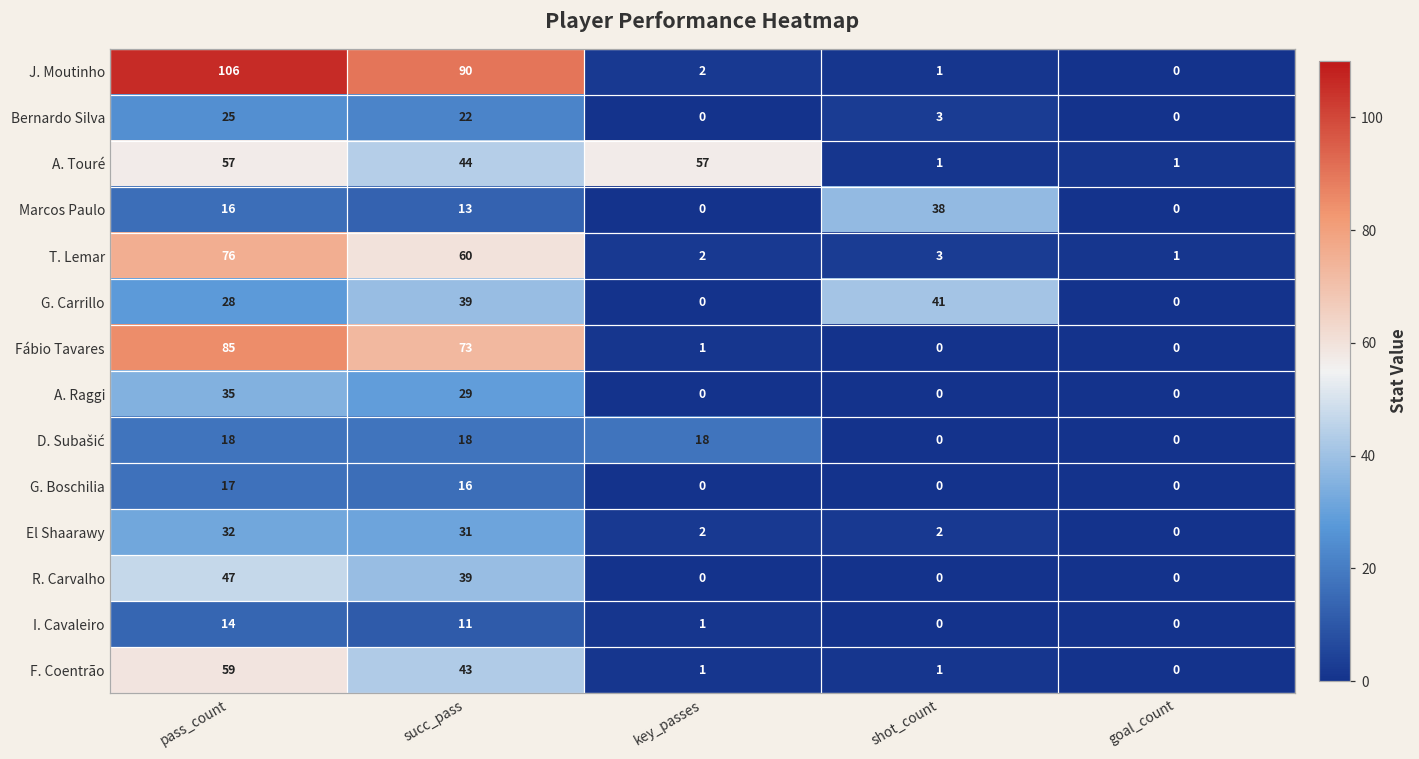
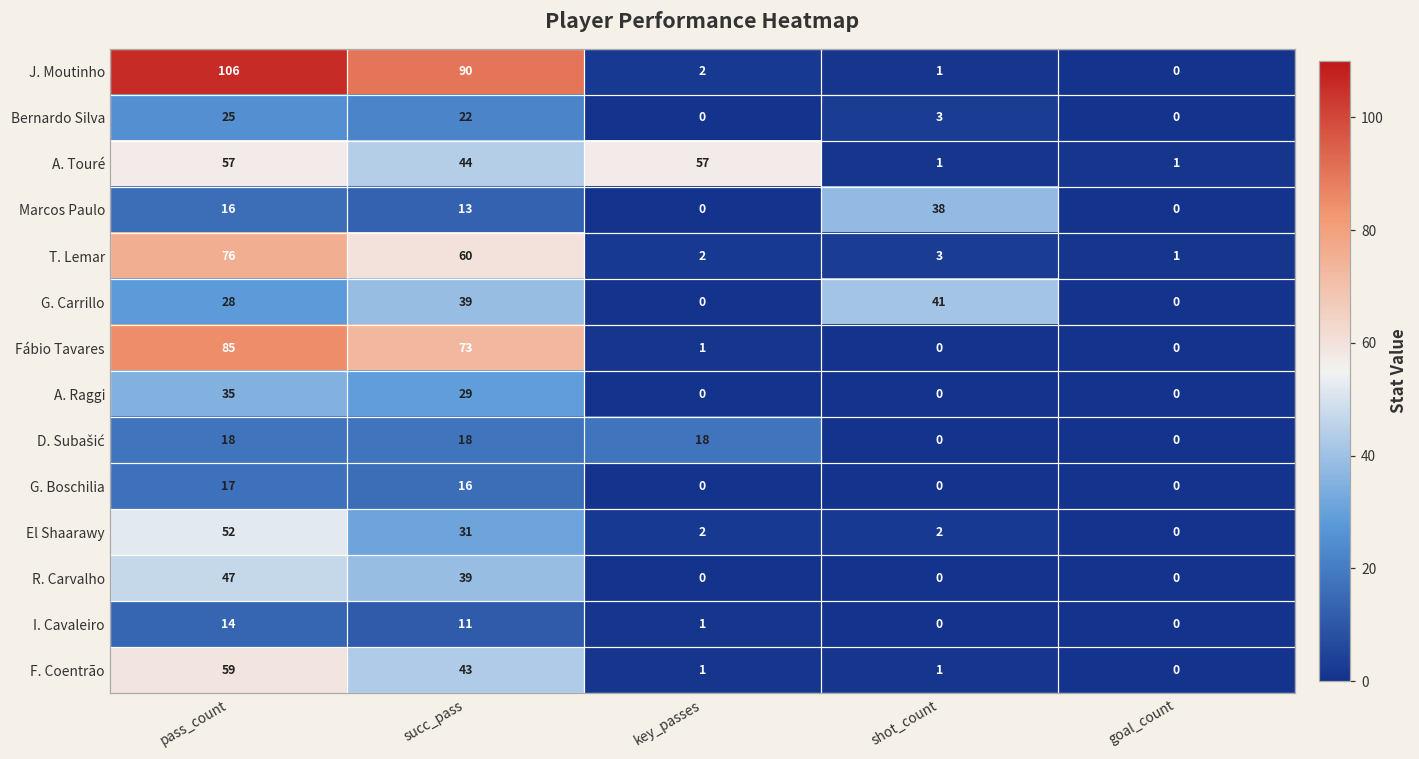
  {
    "J. Moutinho": {
      "pass_count": 106,
      "succ_pass": 90,
      "key_passes": 2,
      "shot_count": 1,
      "goal_count": 0
    },
    "Bernardo Silva": {
      "pass_count": 25,
      "succ_pass": 22,
      "key_passes": 0,
      "shot_count": 3,
      "goal_count": 0
    },
    "A. Touré": {
      "pass_count": 57,
      "succ_pass": 44,
      "key_passes": 57,
      "shot_count": 1,
      "goal_count": 1
    },
    "Marcos Paulo": {
      "pass_count": 16,
      "succ_pass": 13,
      "key_passes": 0,
      "shot_count": 38,
      "goal_count": 0
    },
    "T. Lemar": {
      "pass_count": 76,
      "succ_pass": 60,
      "key_passes": 2,
      "shot_count": 3,
      "goal_count": 1
    },
    "G. Carrillo": {
      "pass_count": 28,
      "succ_pass": 39,
      "key_passes": 0,
      "shot_count": 41,
      "goal_count": 0
    },
    "Fábio Tavares": {
      "pass_count": 85,
      "succ_pass": 73,
      "key_passes": 1,
      "shot_count": 0,
      "goal_count": 0
    },
    "A. Raggi": {
      "pass_count": 35,
      "succ_pass": 29,
      "key_passes": 0,
      "shot_count": 0,
      "goal_count": 0
    },
    "D. Subašić": {
      "pass_count": 18,
      "succ_pass": 18,
      "key_passes": 18,
      "shot_count": 0,
      "goal_count": 0
    },
    "G. Boschilia": {
      "pass_count": 17,
      "succ_pass": 16,
      "key_passes": 0,
      "shot_count": 0,
      "goal_count": 0
    },
    "El Shaarawy": {
-     "pass_count": 32,
+     "pass_count": 52,
      "succ_pass": 31,
      "key_passes": 2,
      "shot_count": 2,
      "goal_count": 0
    },
    "R. Carvalho": {
      "pass_count": 47,
      "succ_pass": 39,
      "key_passes": 0,
      "shot_count": 0,
      "goal_count": 0
    },
    "I. Cavaleiro": {
      "pass_count": 14,
      "succ_pass": 11,
      "key_passes": 1,
      "shot_count": 0,
      "goal_count": 0
    },
    "F. Coentrão": {
      "pass_count": 59,
      "succ_pass": 43,
      "key_passes": 1,
      "shot_count": 1,
      "goal_count": 0
    }
  }
